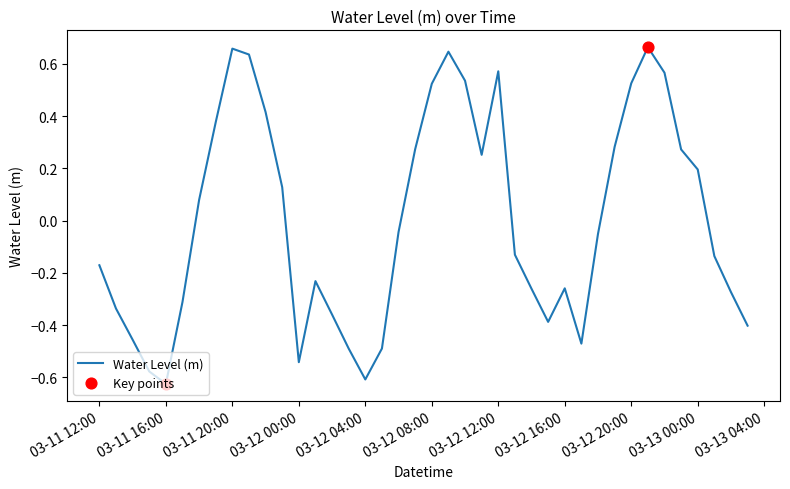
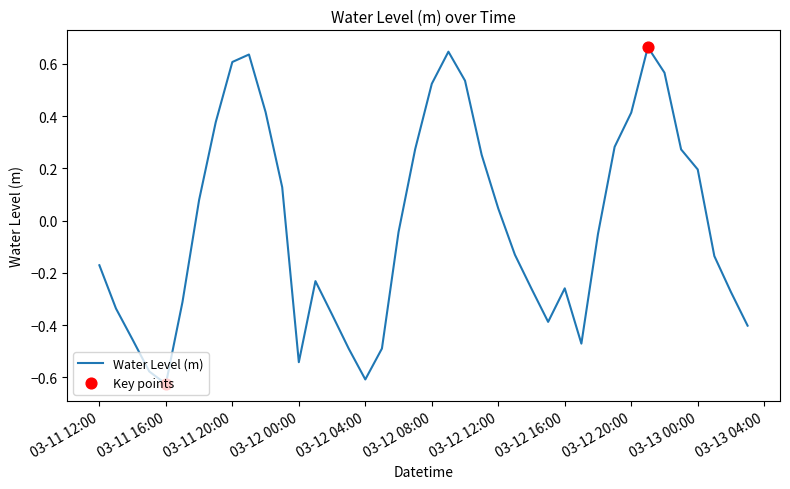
  {
    "Water Level (m)": {
      "03-11 12:00": -0.17,
-     "03-11 20:00": 0.66,
+     "03-11 20:00": 0.61,
      "03-12 00:00": -0.54,
      "03-12 04:00": -0.61,
      "03-12 08:00": 0.52,
-     "03-12 12:00": 0.57,
+     "03-12 12:00": 0.05,
      "03-12 16:00": -0.26,
-     "03-12 20:00": 0.53,
+     "03-12 20:00": 0.41,
      "03-13 00:00": 0.20
    }
  }
